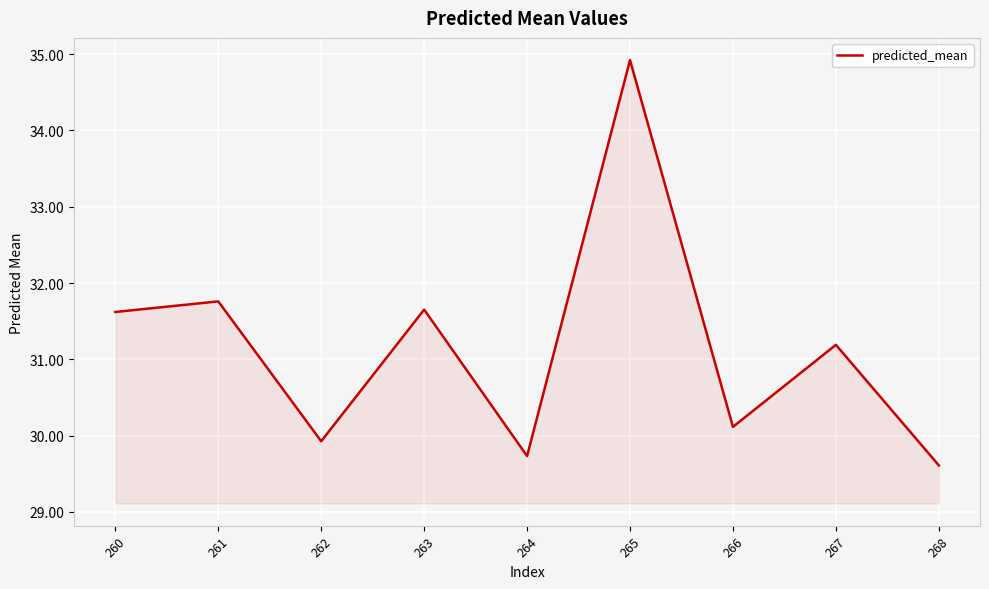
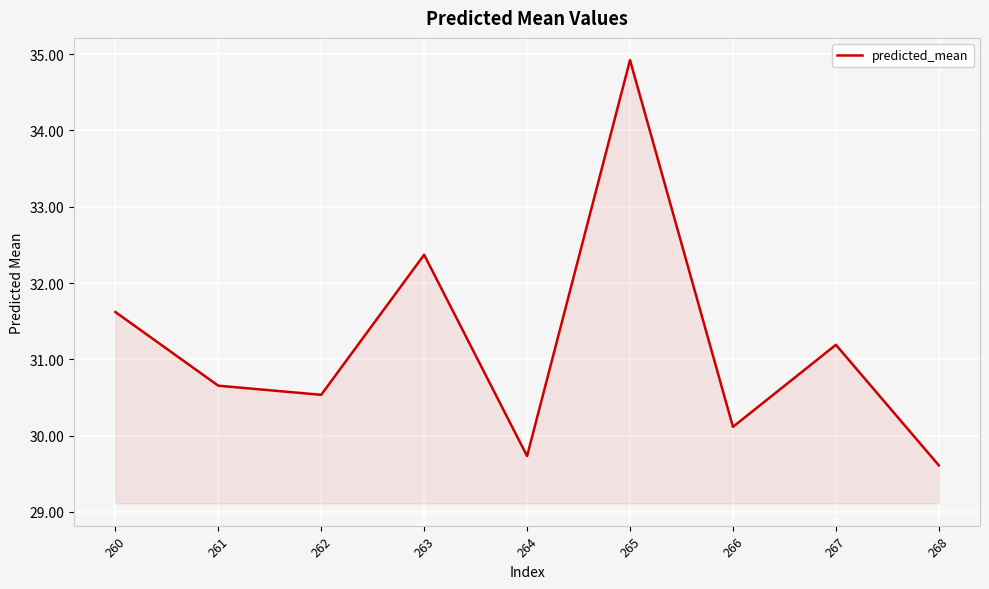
  {
    "260": 31.6,
-   "261": 31.8,
-   "262": 29.9,
-   "263": 31.7,
+   "261": 30.7,
+   "262": 30.5,
+   "263": 32.4,
    "264": 29.7,
    "265": 34.9,
    "266": 30.1,
    "267": 31.2,
    "268": 29.6
  }
